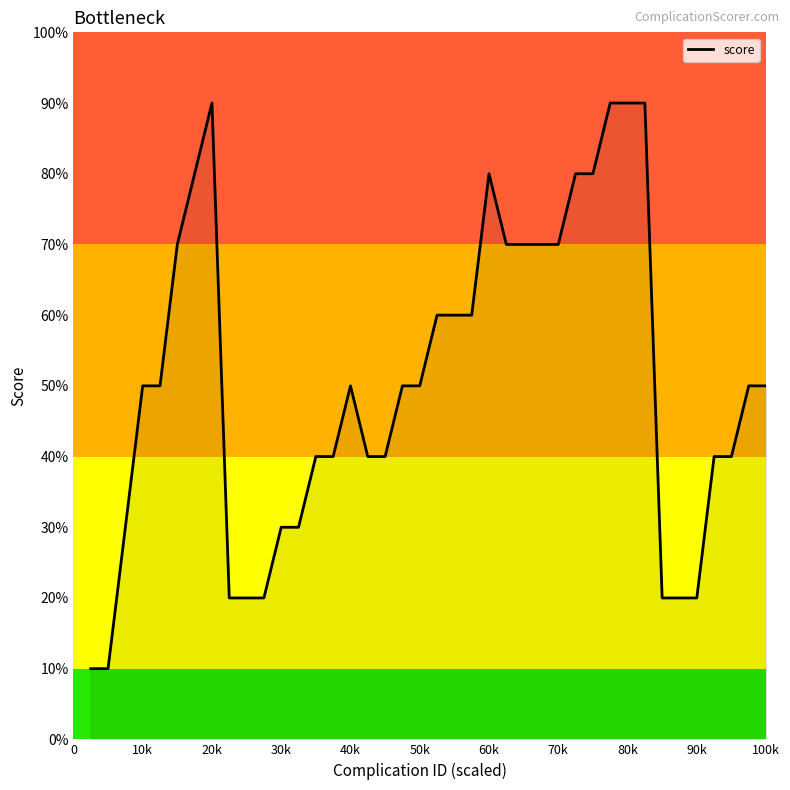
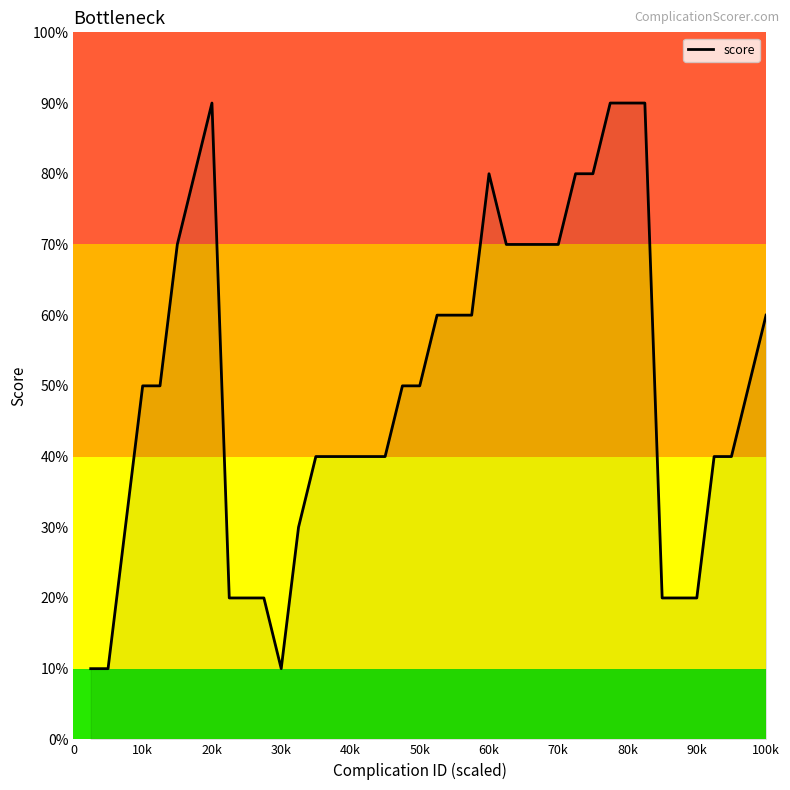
  {
    "10k": "50%",
    "20k": "90%",
-   "30k": "30%",
-   "40k": "50%",
+   "30k": "10%",
+   "40k": "40%",
    "50k": "50%",
    "60k": "80%",
    "70k": "70%",
    "80k": "90%",
    "90k": "20%",
-   "100k": "50%"
+   "100k": "60%"
  }
